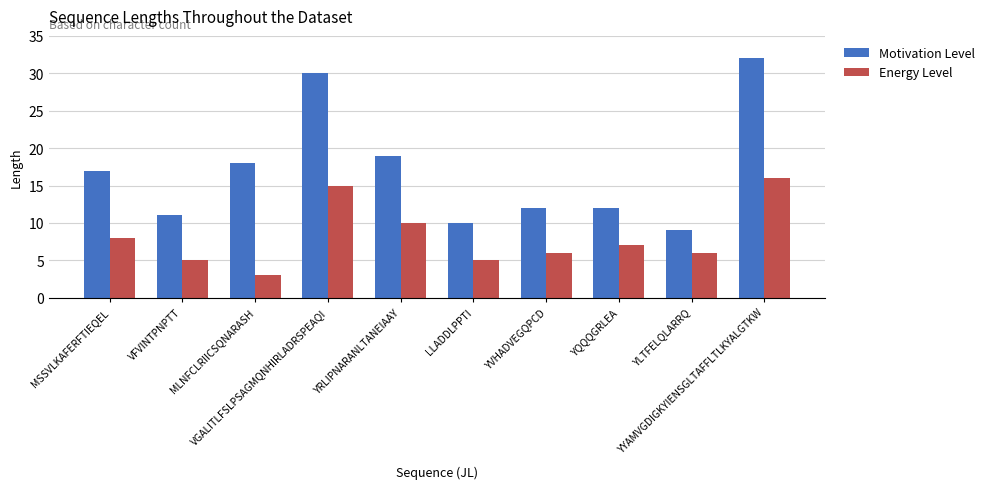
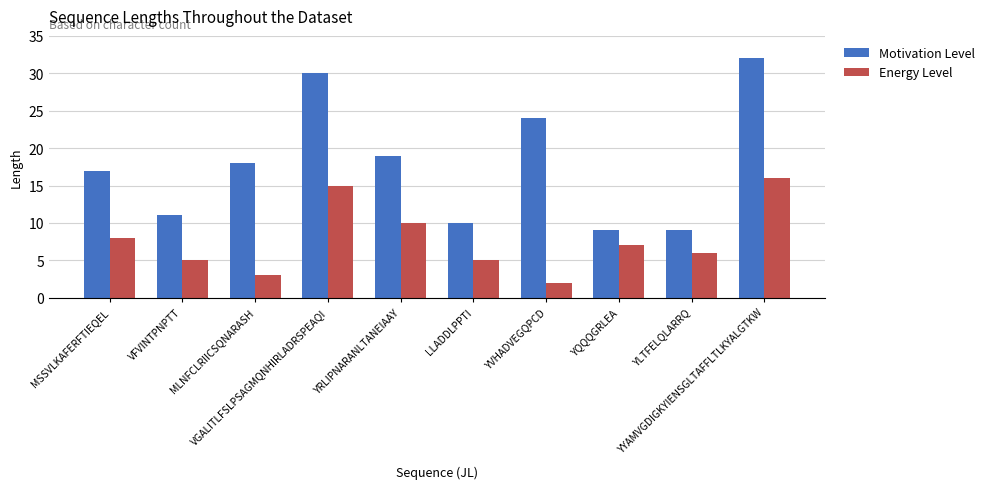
  {
    "Motivation Level": {
      "MSSVLKAFERFTIEQEL": 17,
      "VFVINTPNPTT": 11,
      "MLNFCLRIICSQNARASH": 18,
      "VGALITLFSLPSAGMQNHIRLADRSPEAQI": 30,
      "YRLIPNARANLTANEIAAY": 19,
      "LLADDLPPTI": 10,
-     "YVHADVEGQPCD": 12,
-     "YQQQGRLEA": 12,
+     "YVHADVEGQPCD": 24,
+     "YQQQGRLEA": 9,
      "YLTFELQLARRQ": 9,
      "YYAMVGDIGKYIENSGLTAFFLTLKYALGTKW": 32
    },
    "Energy Level": {
      "MSSVLKAFERFTIEQEL": 8,
      "VFVINTPNPTT": 5,
      "MLNFCLRIICSQNARASH": 3,
      "VGALITLFSLPSAGMQNHIRLADRSPEAQI": 15,
      "YRLIPNARANLTANEIAAY": 10,
      "LLADDLPPTI": 5,
-     "YVHADVEGQPCD": 6,
+     "YVHADVEGQPCD": 2,
      "YQQQGRLEA": 7,
      "YLTFELQLARRQ": 6,
      "YYAMVGDIGKYIENSGLTAFFLTLKYALGTKW": 16
    }
  }
